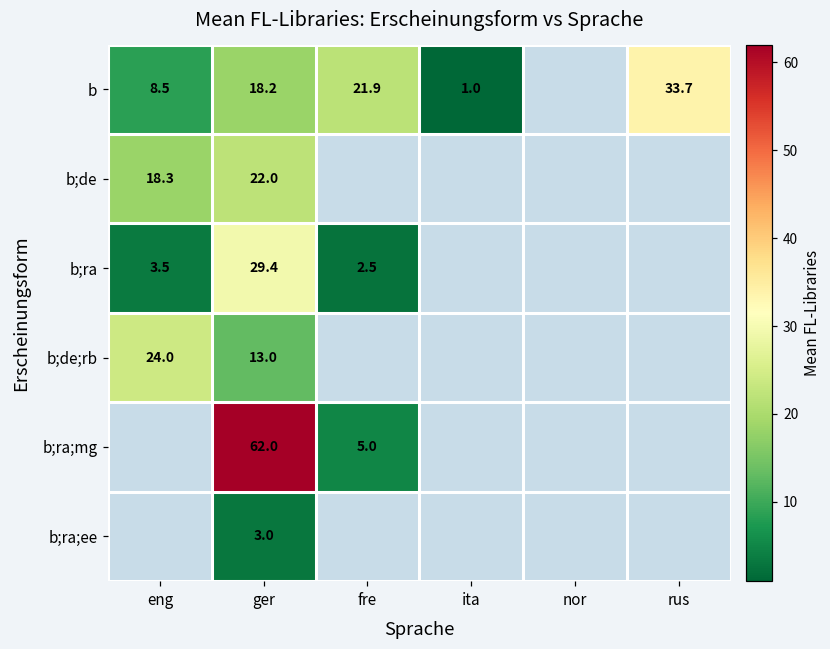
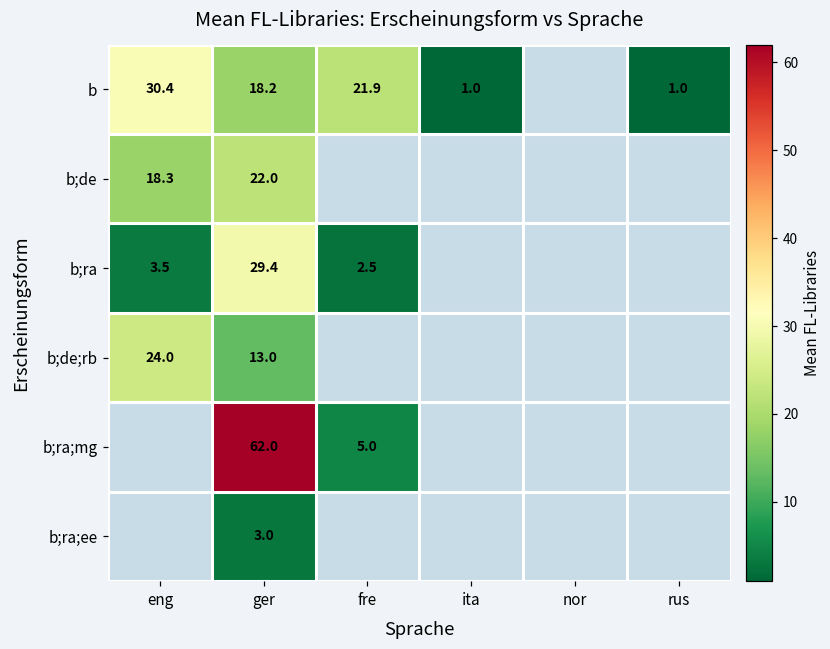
  {
    "b": {
-     "eng": 8.5,
+     "eng": 30.4,
      "ger": 18.2,
      "fre": 21.9,
      "ita": 1.0,
-     "rus": 33.7
+     "rus": 1.0
    },
    "b;de": {
      "eng": 18.3,
      "ger": 22.0
    },
    "b;ra": {
      "eng": 3.5,
      "ger": 29.4,
      "fre": 2.5
    },
    "b;de;rb": {
      "eng": 24.0,
      "ger": 13.0
    },
    "b;ra;mg": {
      "ger": 62.0,
      "fre": 5.0
    },
    "b;ra;ee": {
      "ger": 3.0
    }
  }
